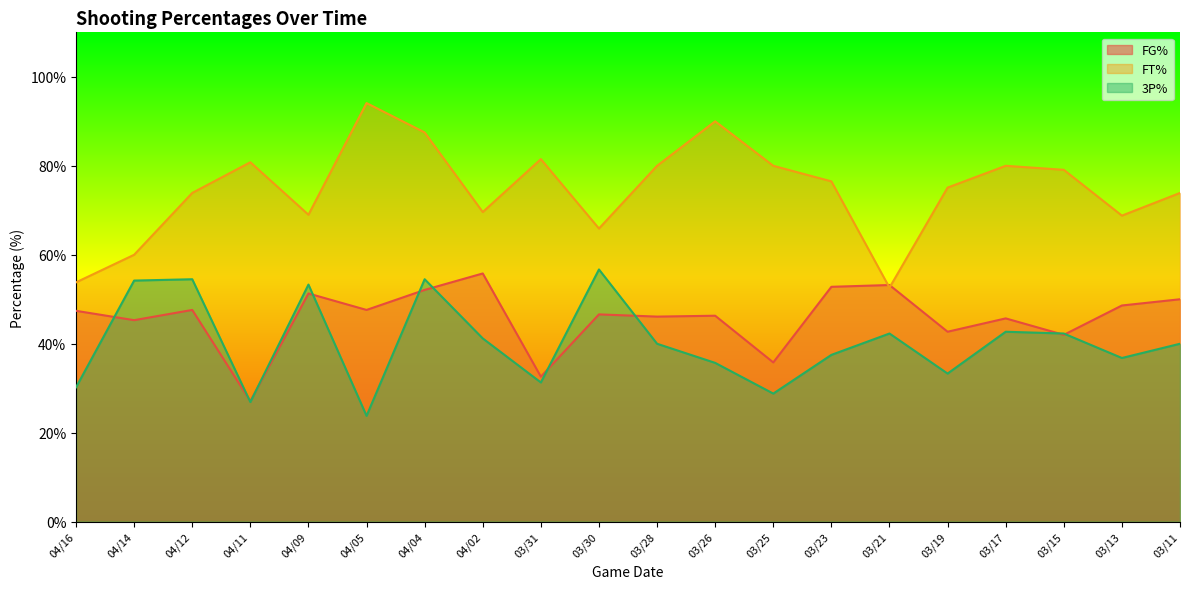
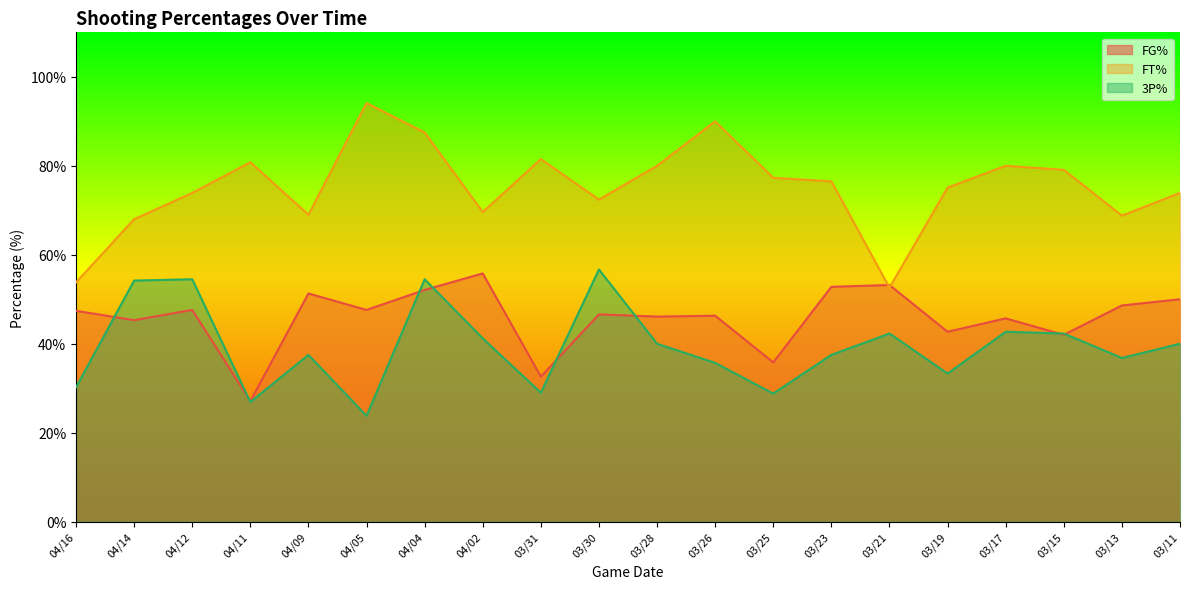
  {
    "FG%": {
      "04/16": "47%",
      "04/14": "45%",
      "04/12": "48%",
      "04/09": "51%",
      "04/05": "48%",
      "04/04": "52%",
      "04/02": "56%",
      "03/31": "33%",
      "03/30": "47%",
      "03/28": "46%",
      "03/26": "46%",
      "03/25": "36%",
      "03/23": "53%",
      "03/21": "53%",
      "03/19": "43%",
      "03/17": "46%",
      "03/13": "49%",
      "03/11": "50%"
    },
    "FT%": {
      "04/16": "54%",
-     "04/14": "60%",
+     "04/14": "68%",
      "04/12": "74%",
      "04/11": "81%",
      "04/09": "69%",
      "04/05": "94%",
      "04/04": "88%",
      "04/02": "70%",
      "03/31": "82%",
-     "03/30": "66%",
+     "03/30": "72%",
      "03/28": "80%",
      "03/26": "90%",
-     "03/25": "80%",
+     "03/25": "77%",
      "03/23": "77%",
      "03/21": "53%",
      "03/19": "75%",
      "03/17": "80%",
      "03/15": "79%",
      "03/13": "69%",
      "03/11": "74%"
    },
    "3P%": {
      "04/16": "30%",
      "04/14": "54%",
      "04/12": "55%",
-     "04/09": "53%",
+     "04/09": "38%",
      "04/05": "24%",
      "04/04": "55%",
      "04/02": "41%",
-     "03/31": "31%",
+     "03/31": "29%",
      "03/30": "57%",
      "03/28": "40%",
      "03/26": "36%",
      "03/25": "29%",
      "03/23": "38%",
      "03/21": "42%",
      "03/19": "33%",
      "03/17": "43%",
      "03/13": "37%",
      "03/11": "40%"
    }
  }
